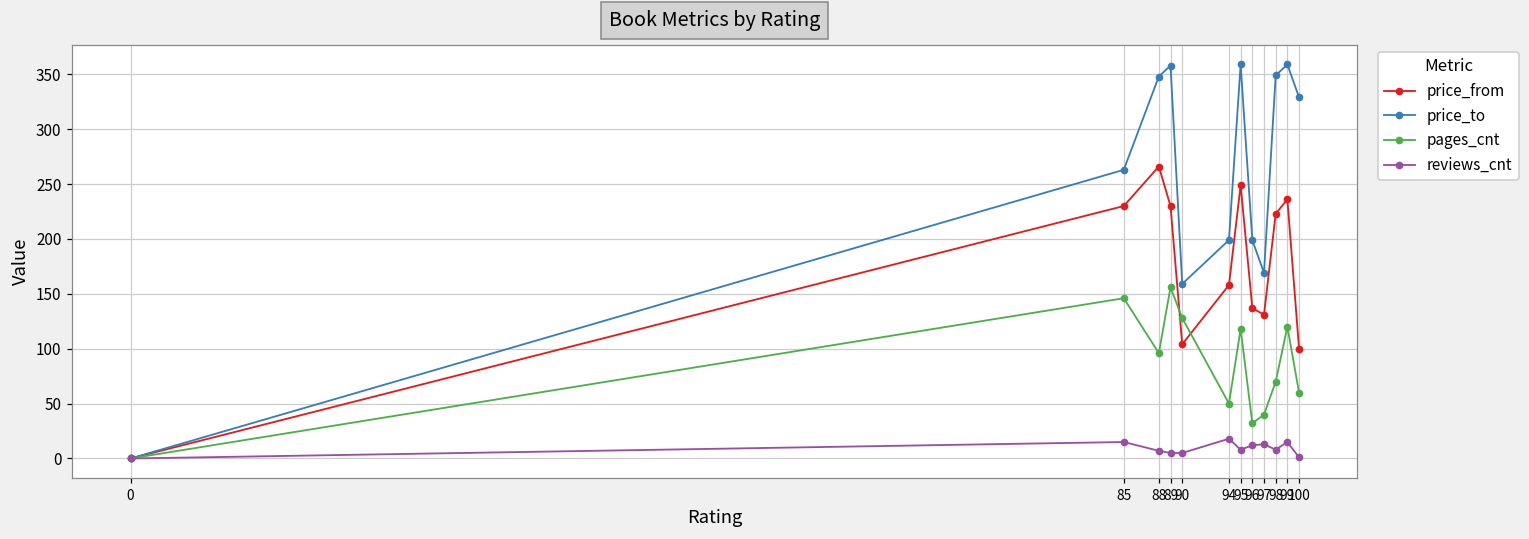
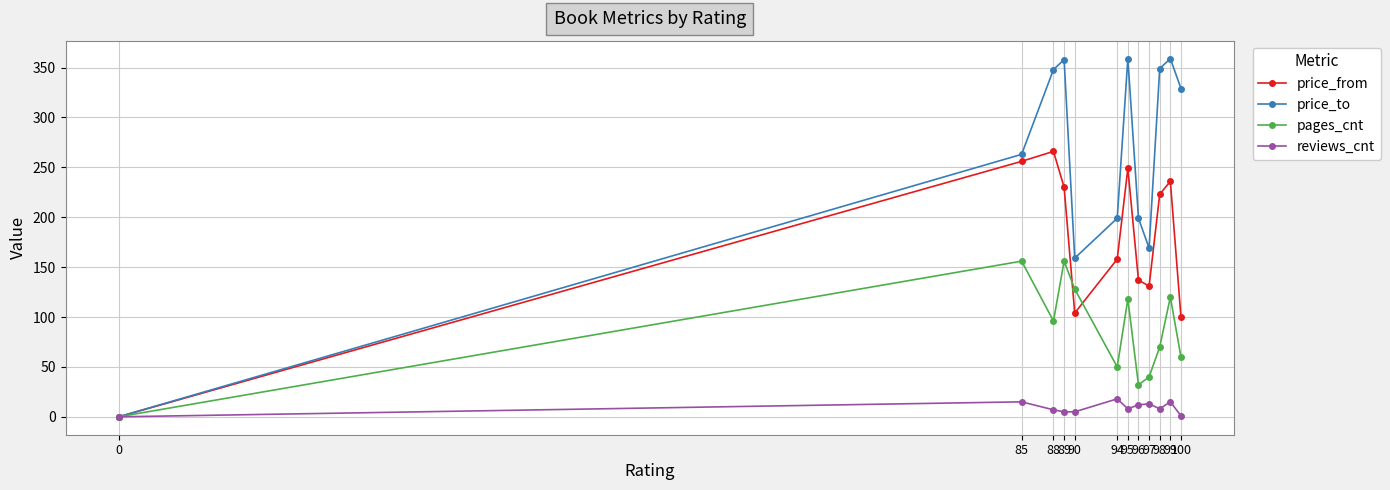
  {
    "price_from": {
-     "85": 230
+     "85": 260
    },
    "price_to": {
      "85": 260
    },
    "pages_cnt": {
-     "85": 150
+     "85": 160
    },
    "reviews_cnt": {
      "85": 20
    }
  }
